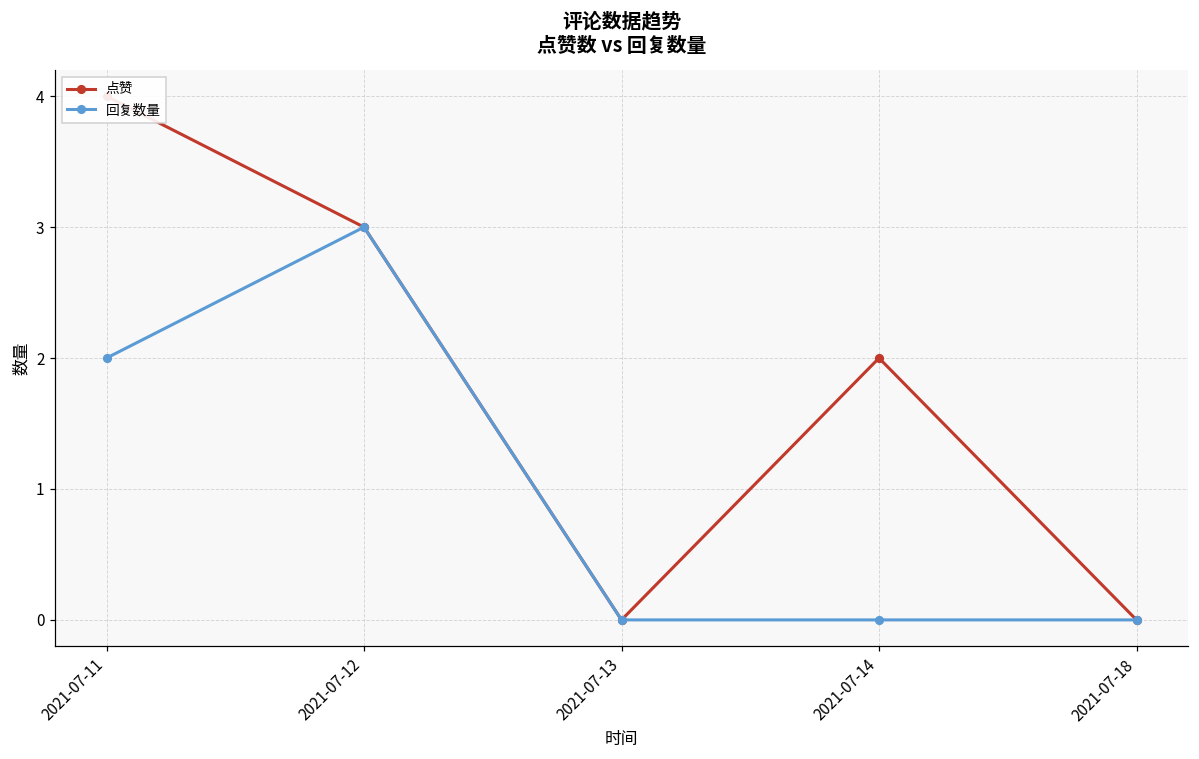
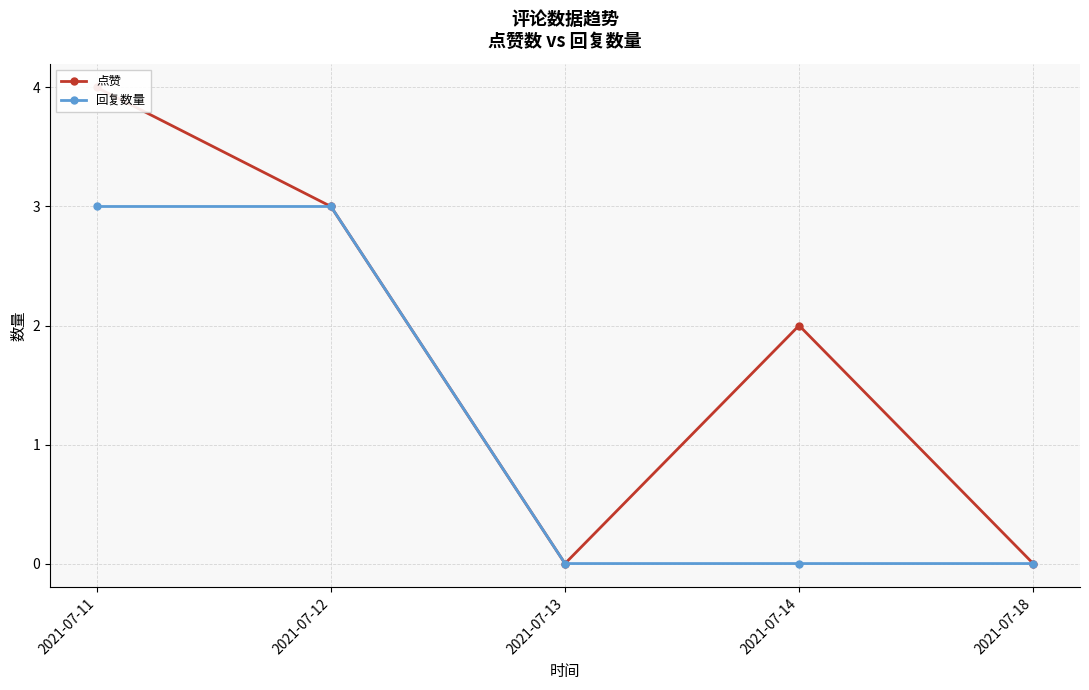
  {
    "点赞": {
      "2021-07-14": 2
    },
    "回复数量": {
-     "2021-07-11": 2,
+     "2021-07-11": 3,
      "2021-07-14": 0
    }
  }
